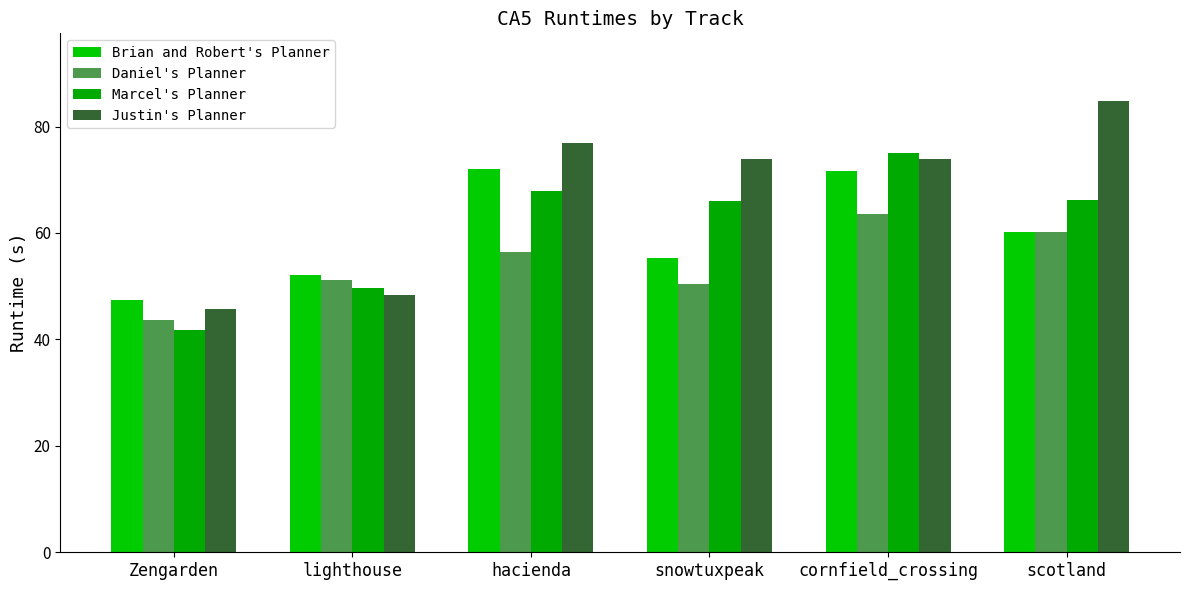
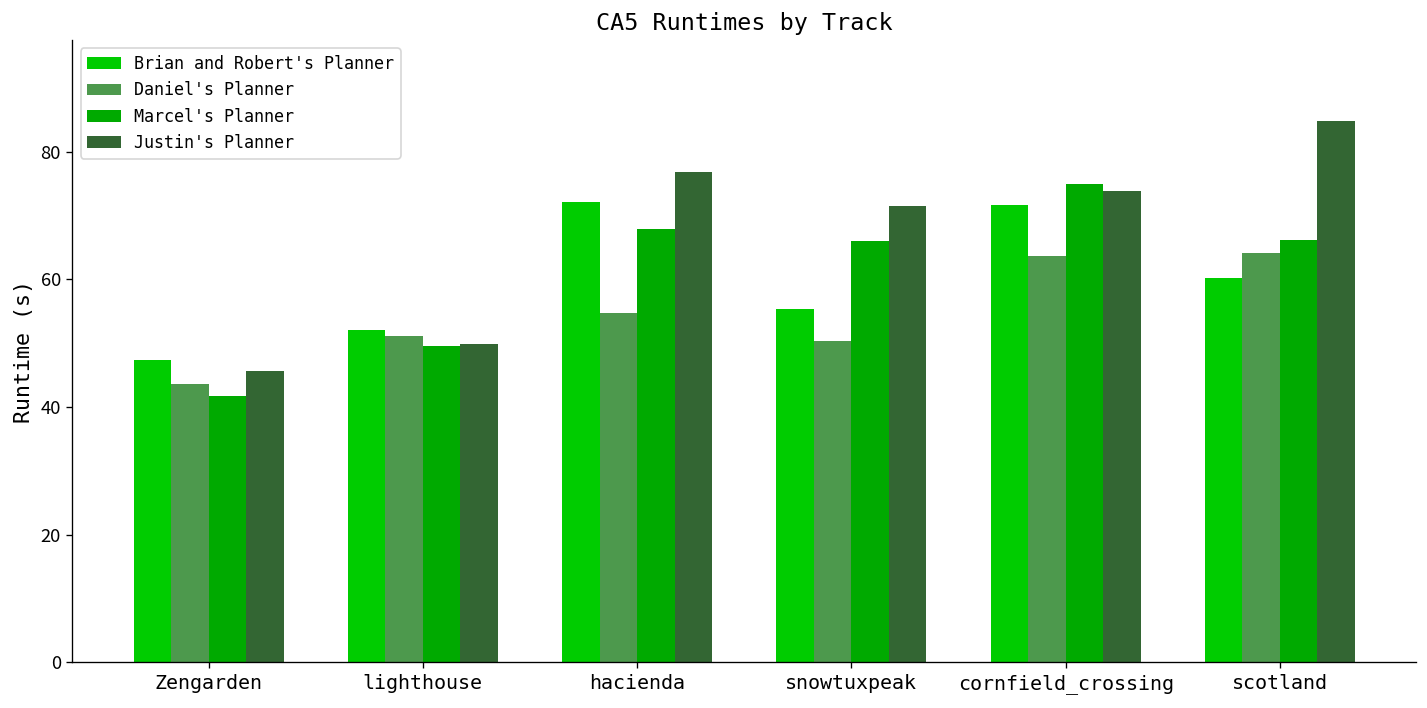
  {
    "Daniel's Planner": {
      "Zengarden": 44,
      "lighthouse": 51,
-     "hacienda": 56,
+     "hacienda": 55,
      "snowtuxpeak": 50,
      "cornfield_crossing": 64,
-     "scotland": 60
+     "scotland": 64
    },
    "Justin's Planner": {
      "Zengarden": 46,
-     "lighthouse": 48,
+     "lighthouse": 50,
      "hacienda": 77,
-     "snowtuxpeak": 74,
+     "snowtuxpeak": 72,
      "cornfield_crossing": 74,
      "scotland": 85
    }
  }
